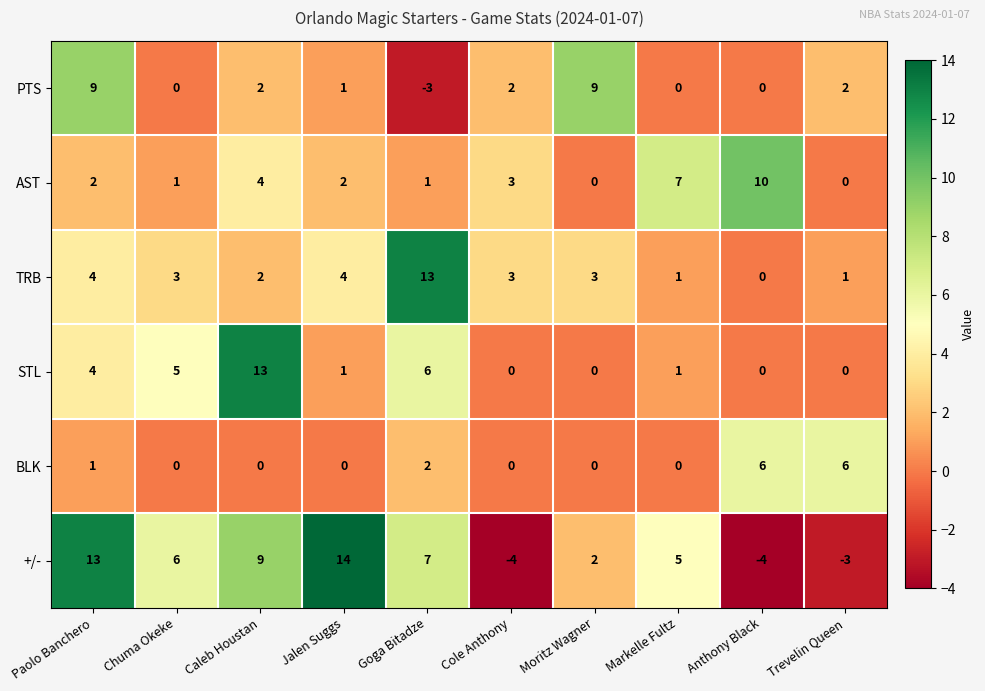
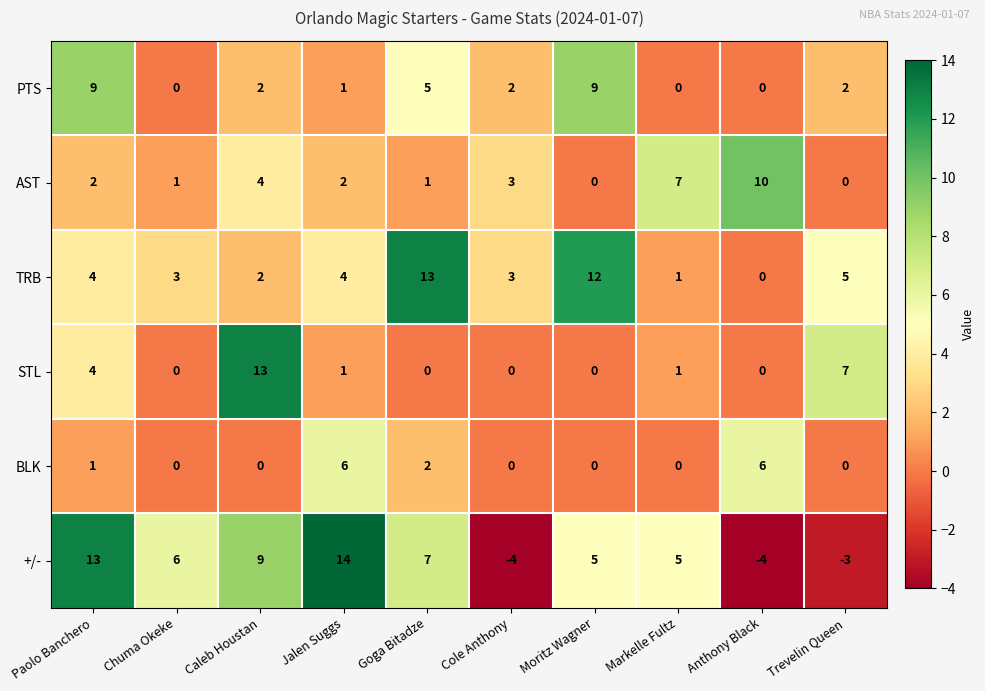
  {
    "PTS": {
      "Paolo Banchero": 9,
      "Chuma Okeke": 0,
      "Caleb Houstan": 2,
      "Jalen Suggs": 1,
-     "Goga Bitadze": -3,
+     "Goga Bitadze": 5,
      "Cole Anthony": 2,
      "Moritz Wagner": 9,
      "Markelle Fultz": 0,
      "Anthony Black": 0,
      "Trevelin Queen": 2
    },
    "AST": {
      "Paolo Banchero": 2,
      "Chuma Okeke": 1,
      "Caleb Houstan": 4,
      "Jalen Suggs": 2,
      "Goga Bitadze": 1,
      "Cole Anthony": 3,
      "Moritz Wagner": 0,
      "Markelle Fultz": 7,
      "Anthony Black": 10,
      "Trevelin Queen": 0
    },
    "TRB": {
      "Paolo Banchero": 4,
      "Chuma Okeke": 3,
      "Caleb Houstan": 2,
      "Jalen Suggs": 4,
      "Goga Bitadze": 13,
      "Cole Anthony": 3,
-     "Moritz Wagner": 3,
+     "Moritz Wagner": 12,
      "Markelle Fultz": 1,
      "Anthony Black": 0,
-     "Trevelin Queen": 1
+     "Trevelin Queen": 5
    },
    "STL": {
      "Paolo Banchero": 4,
-     "Chuma Okeke": 5,
+     "Chuma Okeke": 0,
      "Caleb Houstan": 13,
      "Jalen Suggs": 1,
-     "Goga Bitadze": 6,
+     "Goga Bitadze": 0,
      "Cole Anthony": 0,
      "Moritz Wagner": 0,
      "Markelle Fultz": 1,
      "Anthony Black": 0,
-     "Trevelin Queen": 0
+     "Trevelin Queen": 7
    },
    "BLK": {
      "Paolo Banchero": 1,
      "Chuma Okeke": 0,
      "Caleb Houstan": 0,
-     "Jalen Suggs": 0,
+     "Jalen Suggs": 6,
      "Goga Bitadze": 2,
      "Cole Anthony": 0,
      "Moritz Wagner": 0,
      "Markelle Fultz": 0,
      "Anthony Black": 6,
-     "Trevelin Queen": 6
+     "Trevelin Queen": 0
    },
    "+/-": {
      "Paolo Banchero": 13,
      "Chuma Okeke": 6,
      "Caleb Houstan": 9,
      "Jalen Suggs": 14,
      "Goga Bitadze": 7,
      "Cole Anthony": -4,
-     "Moritz Wagner": 2,
+     "Moritz Wagner": 5,
      "Markelle Fultz": 5,
      "Anthony Black": -4,
      "Trevelin Queen": -3
    }
  }
